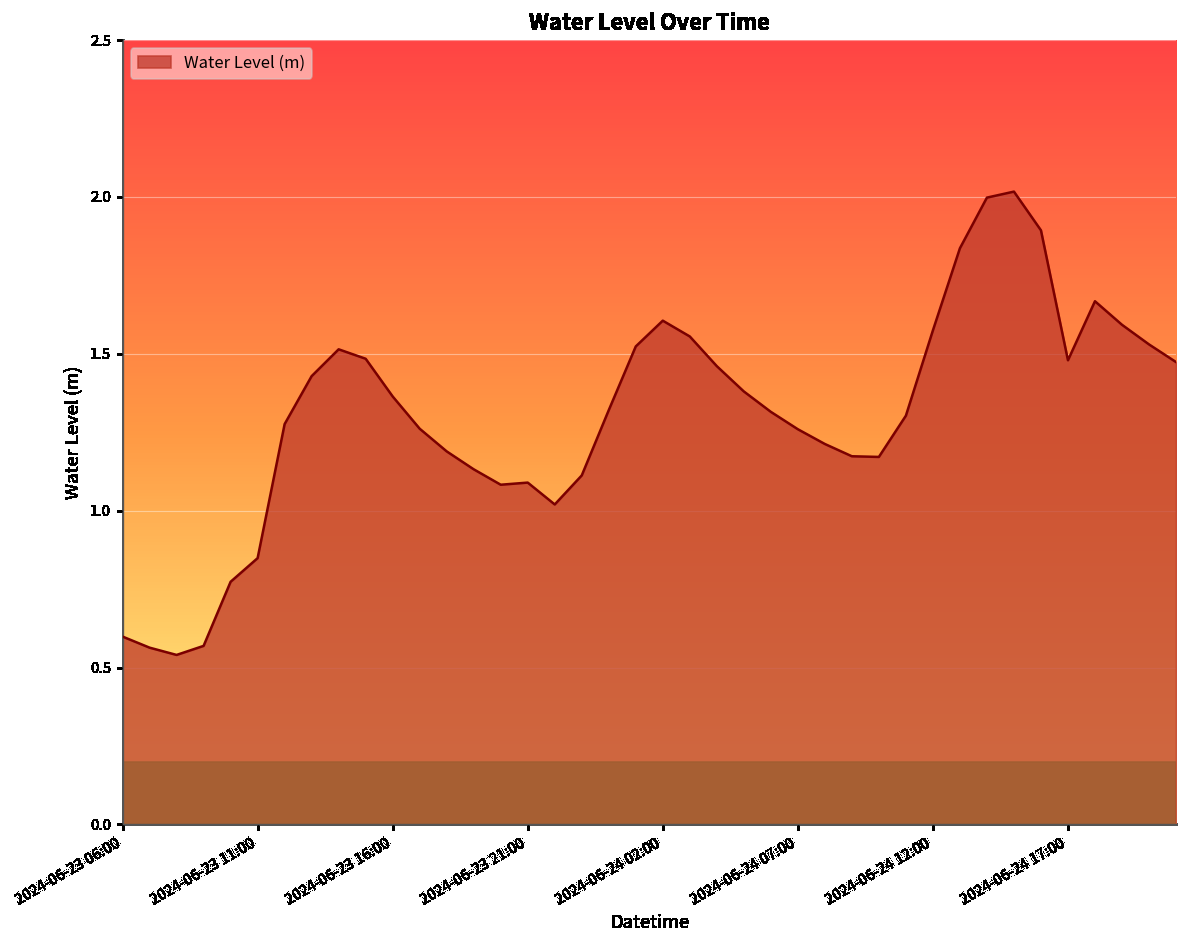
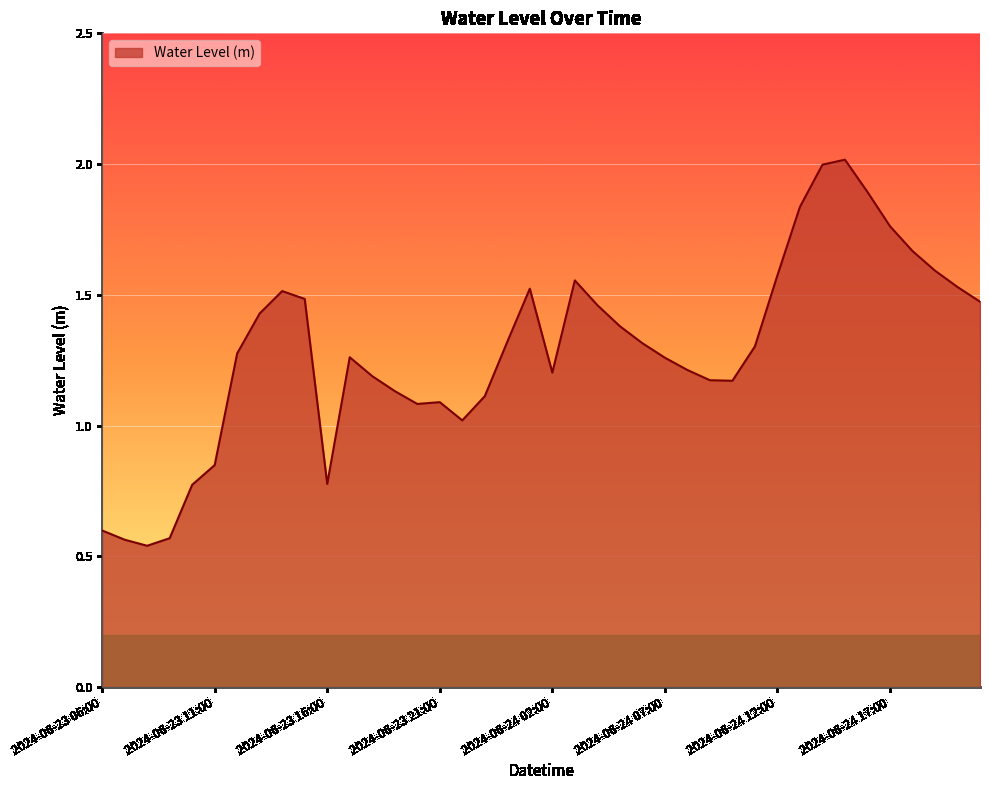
  {
    "2024-06-23 06:00": 0.60,
    "2024-06-23 11:00": 0.85,
-   "2024-06-23 16:00": 1.36,
+   "2024-06-23 16:00": 0.78,
    "2024-06-23 21:00": 1.09,
-   "2024-06-24 02:00": 1.61,
+   "2024-06-24 02:00": 1.20,
    "2024-06-24 07:00": 1.26,
    "2024-06-24 12:00": 1.57,
-   "2024-06-24 17:00": 1.48
+   "2024-06-24 17:00": 1.76
  }
